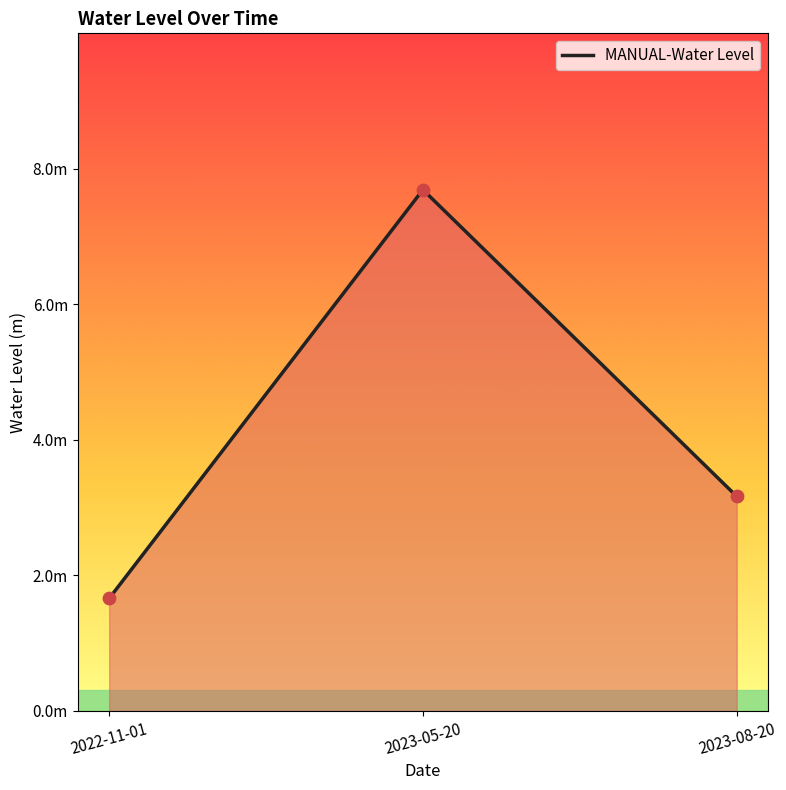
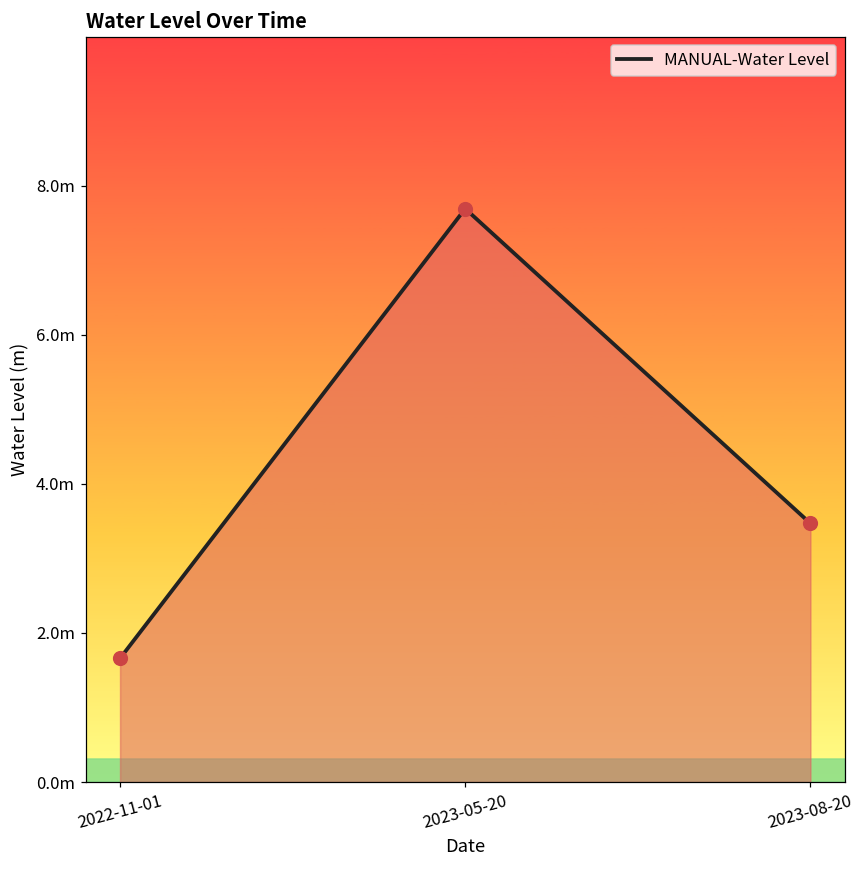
  {
    "2022-11-01": "1.7m",
    "2023-05-20": "7.7m",
-   "2023-08-20": "3.2m"
+   "2023-08-20": "3.5m"
  }
